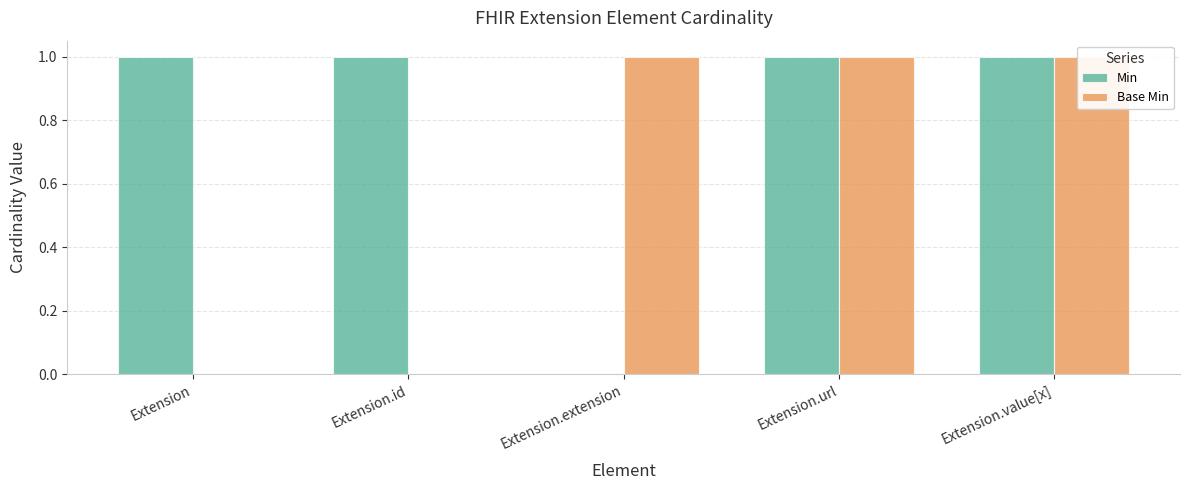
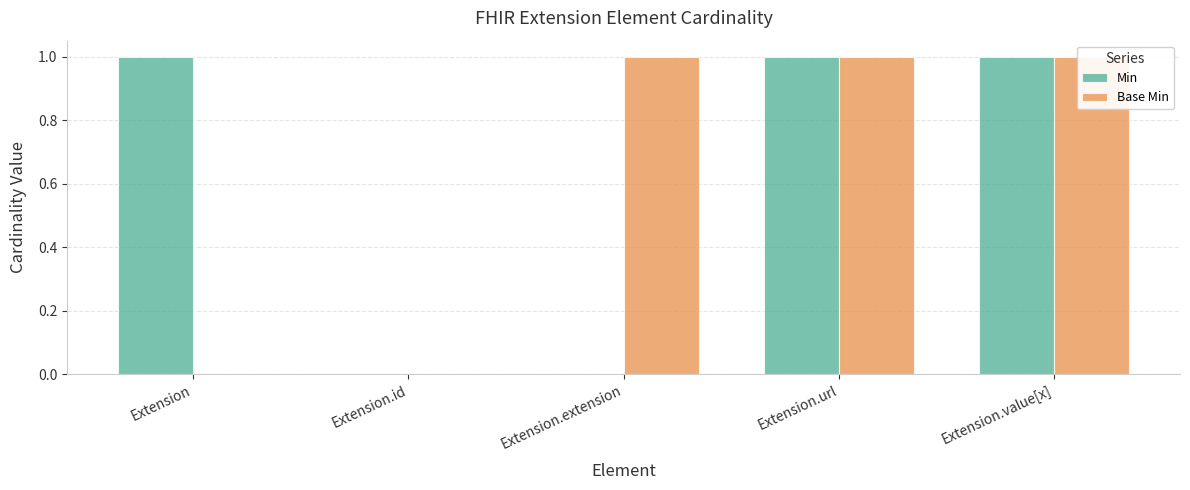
  {
    "Min": {
      "Extension": 1,
-     "Extension.id": 1,
+     "Extension.id": 0,
      "Extension.extension": 0,
      "Extension.url": 1,
      "Extension.value[x]": 1
    },
    "Base Min": {
      "Extension": 0,
      "Extension.id": 0,
      "Extension.extension": 1,
      "Extension.url": 1
    }
  }
